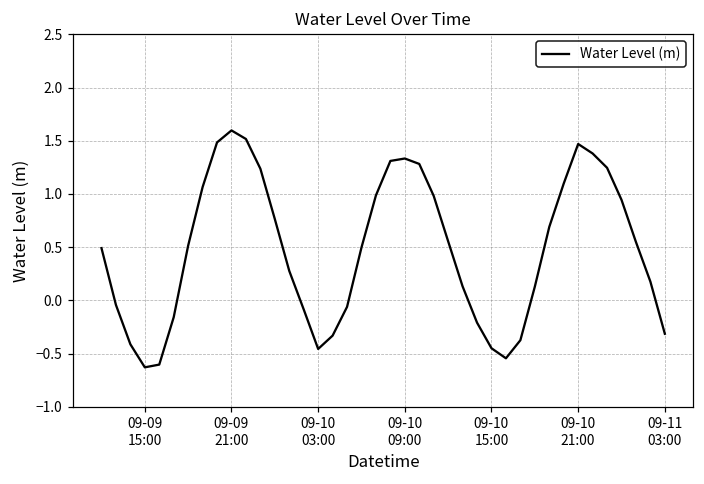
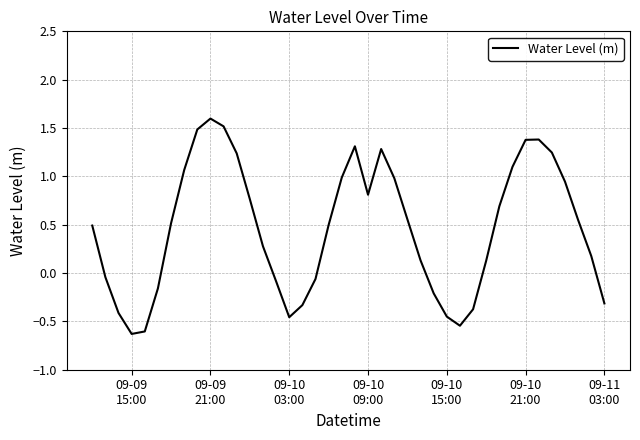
  {
    "09-09 15:00": -0.6,
    "09-09 21:00": 1.6,
    "09-10 03:00": -0.5,
-   "09-10 09:00": 1.3,
+   "09-10 09:00": 0.8,
    "09-10 15:00": -0.5,
-   "09-10 21:00": 1.5,
+   "09-10 21:00": 1.4,
    "09-11 03:00": -0.3
  }
